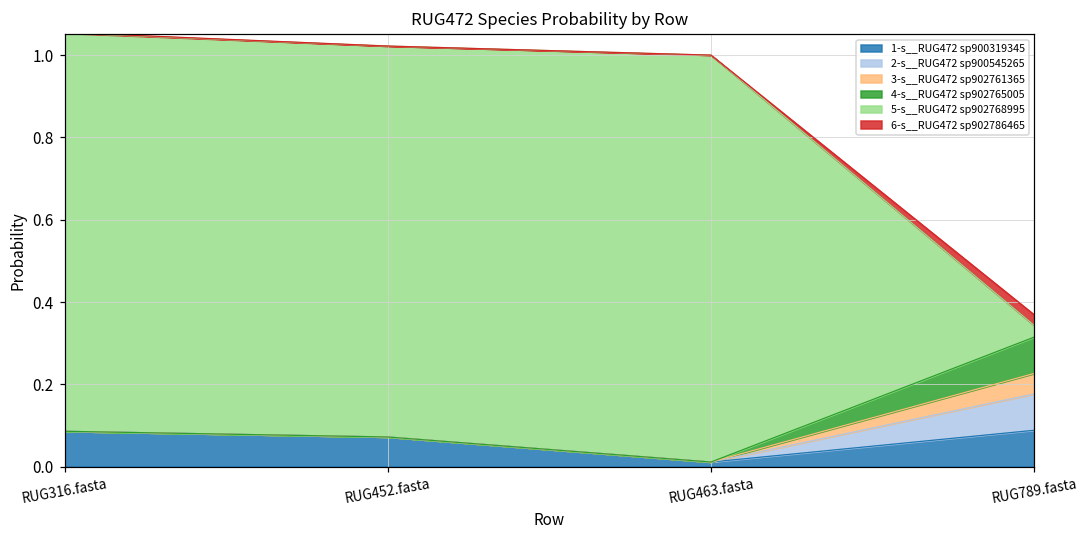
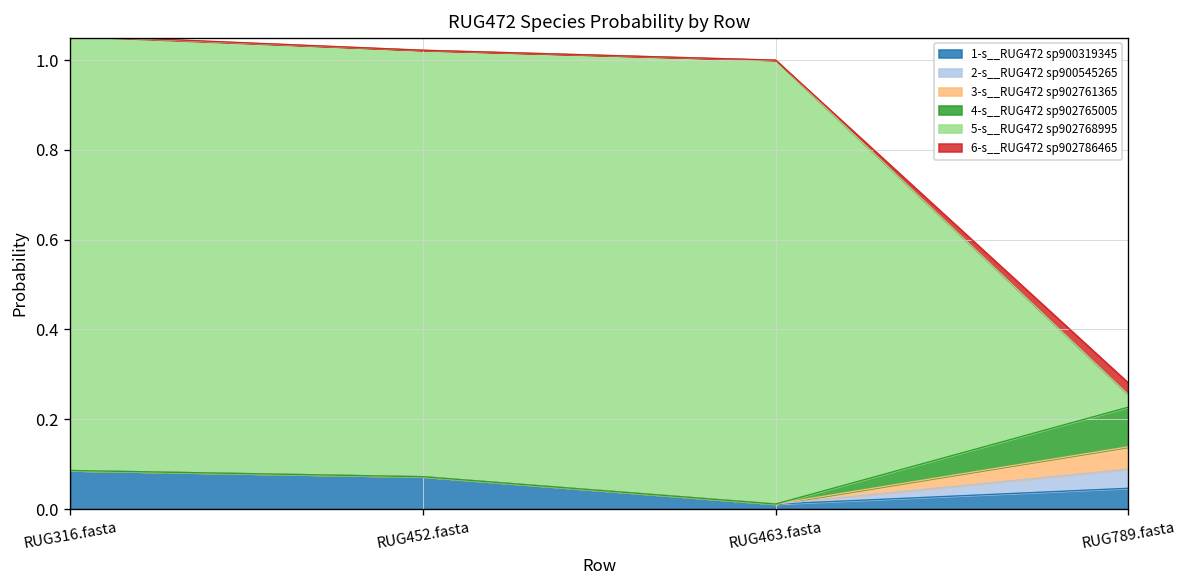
  {
    "1-s__RUG472 sp900319345": {
-     "RUG789.fasta": 0.09
+     "RUG789.fasta": 0.05
    },
    "2-s__RUG472 sp900545265": {
-     "RUG789.fasta": 0.09
+     "RUG789.fasta": 0.04
    },
    "3-s__RUG472 sp902761365": {
      "RUG789.fasta": 0.05
    },
    "4-s__RUG472 sp902765005": {
      "RUG789.fasta": 0.09
    },
    "5-s__RUG472 sp902768995": {
      "RUG789.fasta": 0.03
    },
    "6-s__RUG472 sp902786465": {
      "RUG789.fasta": 0.03
    }
  }
